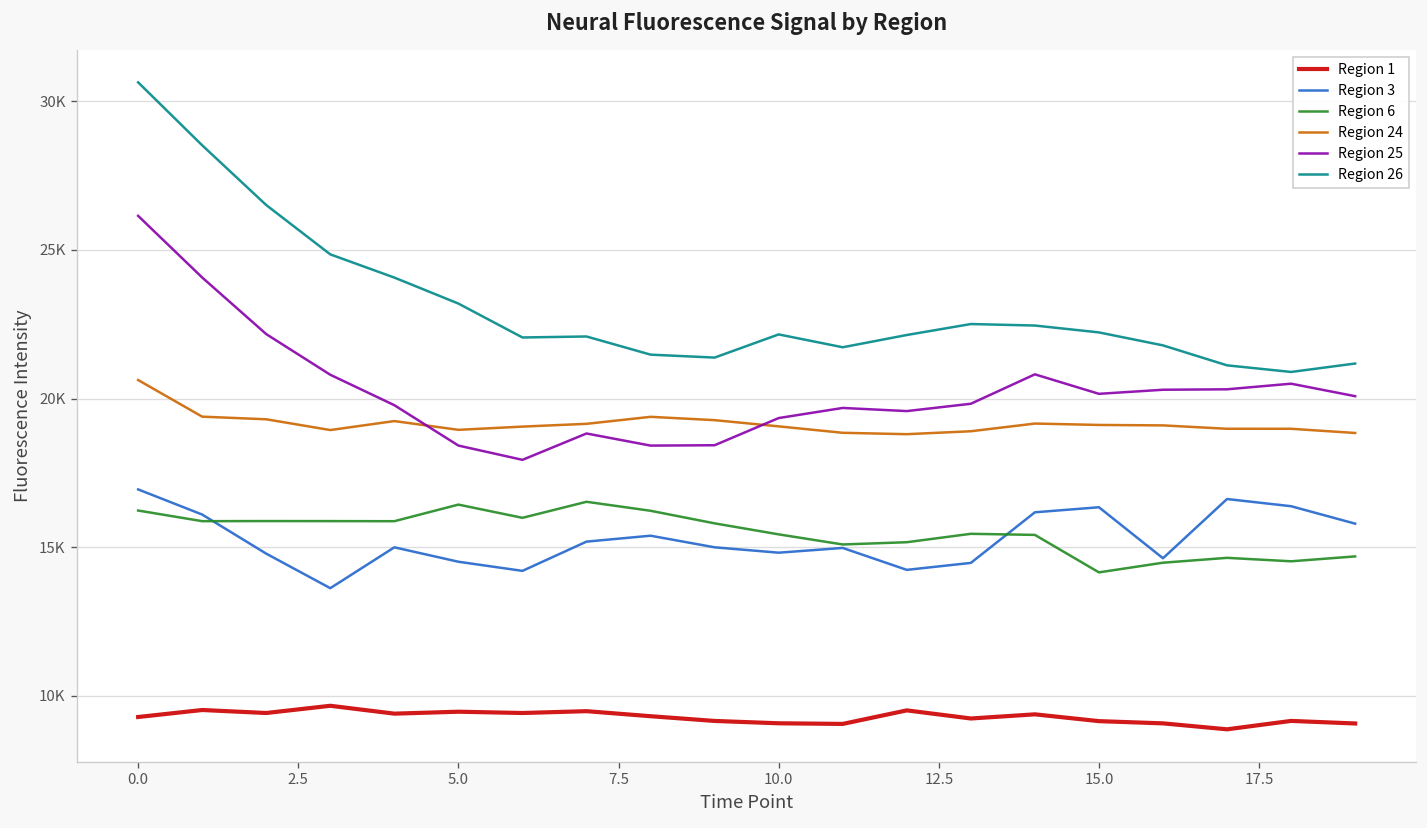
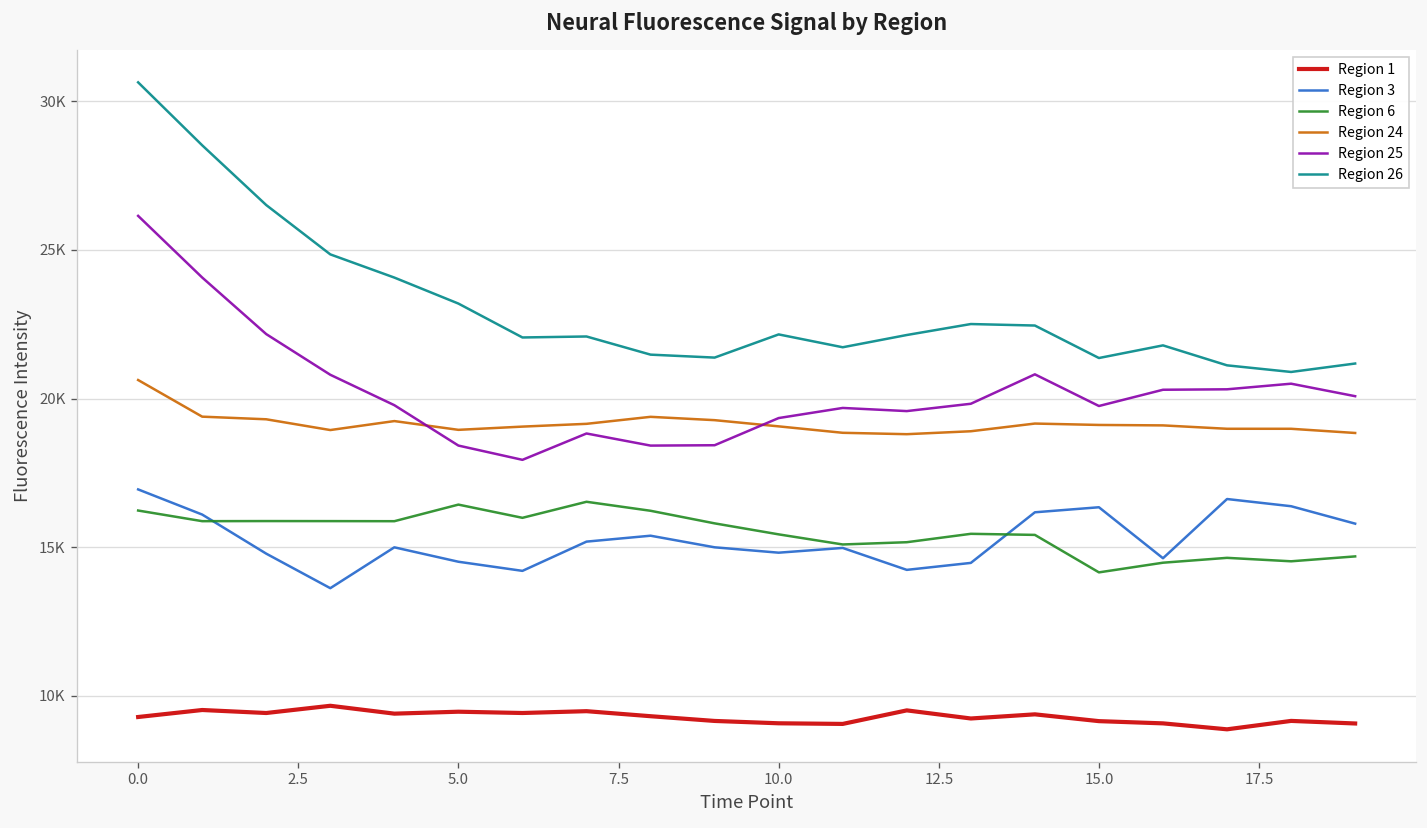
  {
    "Region 1": {
      "0.0": 9300,
      "5.0": 9500,
      "10.0": 9100,
      "15.0": 9200
    },
    "Region 3": {
      "0.0": 16900,
      "5.0": 14500,
      "10.0": 14800,
      "15.0": 16300
    },
    "Region 6": {
      "0.0": 16200,
      "5.0": 16400,
      "10.0": 15400,
      "15.0": 14200
    },
    "Region 24": {
      "0.0": 20600,
      "5.0": 19000,
      "10.0": 19100,
      "15.0": 19100
    },
    "Region 25": {
      "0.0": 26100,
      "5.0": 18400,
      "10.0": 19300,
-     "15.0": 20200
+     "15.0": 19800
    },
    "Region 26": {
      "0.0": 30600,
      "5.0": 23200,
      "10.0": 22200,
-     "15.0": 22200
+     "15.0": 21400
    }
  }
